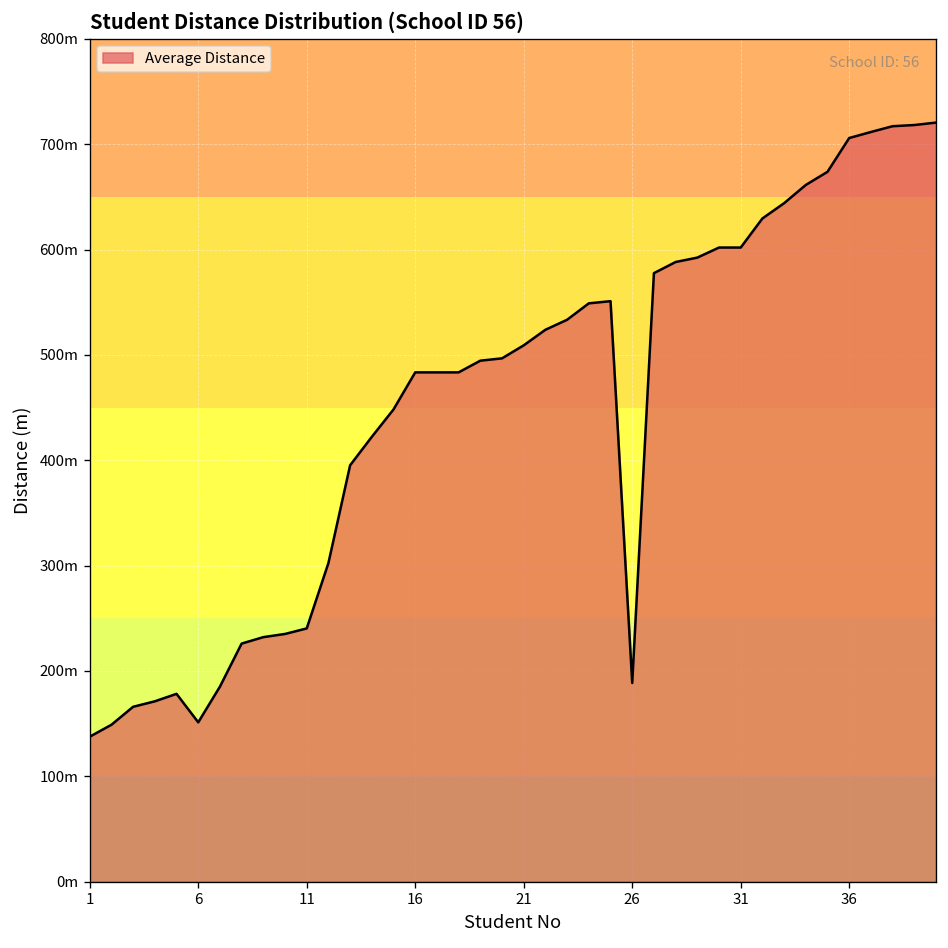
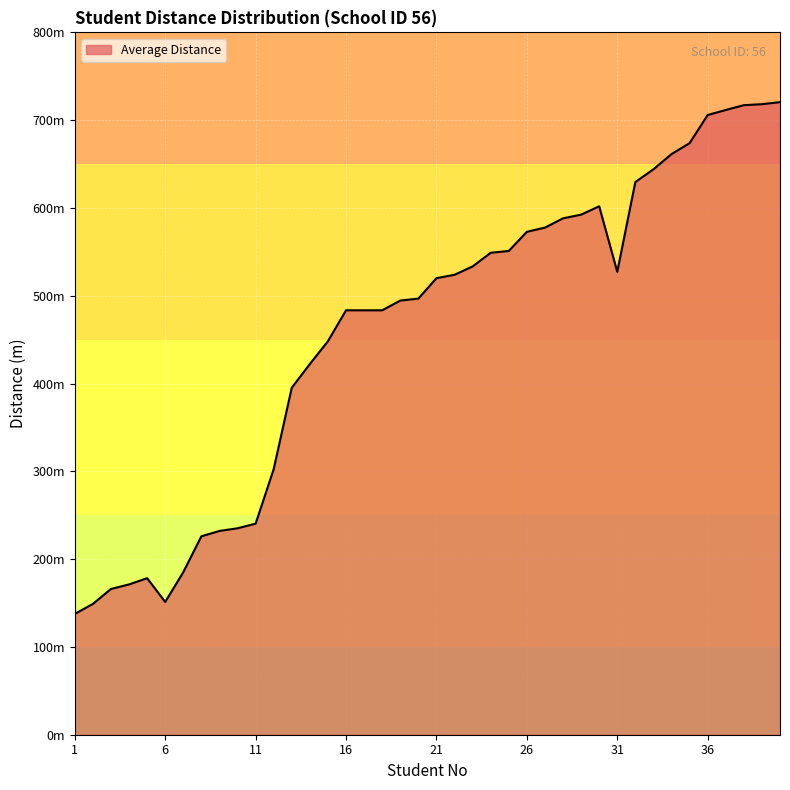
  {
    "1": "140m",
    "6": "150m",
    "11": "240m",
    "16": "480m",
-   "21": "510m",
-   "26": "190m",
-   "31": "600m",
+   "21": "520m",
+   "26": "570m",
+   "31": "530m",
    "36": "710m"
  }
